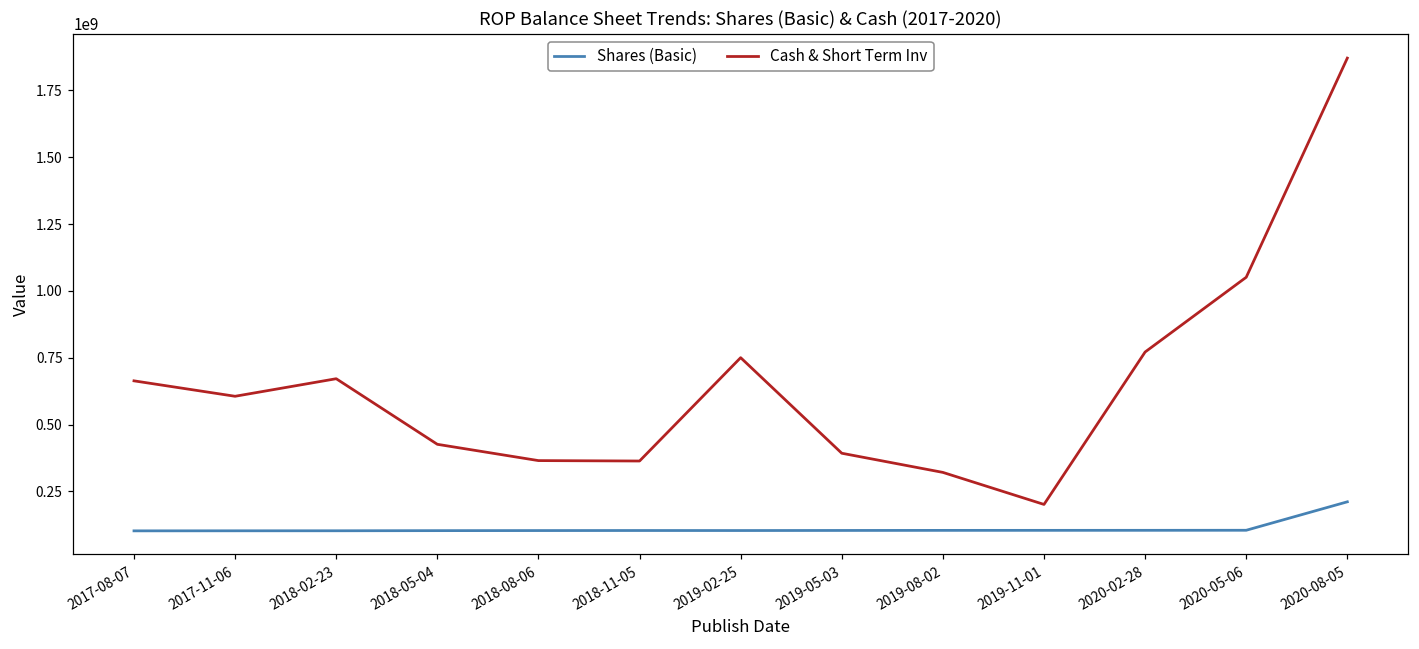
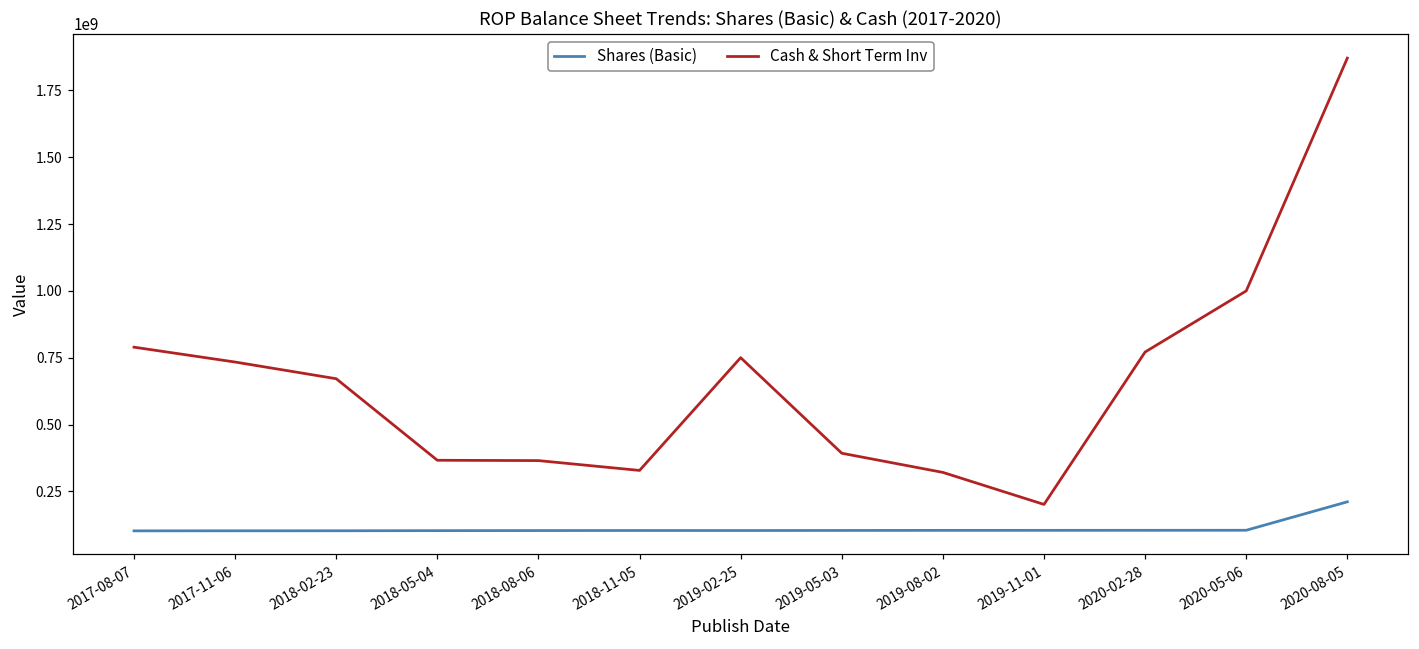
  {
    "Shares (Basic)": {
      "2017-08-07": 100000000,
      "2017-11-06": 100000000,
      "2018-02-23": 100000000,
      "2018-05-04": 100000000,
      "2018-08-06": 100000000,
      "2018-11-05": 100000000,
      "2019-02-25": 100000000,
      "2019-05-03": 100000000,
      "2019-08-02": 100000000,
      "2019-11-01": 100000000,
      "2020-02-28": 100000000,
      "2020-05-06": 100000000,
      "2020-08-05": 210000000
    },
    "Cash & Short Term Inv": {
-     "2017-08-07": 660000000,
-     "2017-11-06": 610000000,
+     "2017-08-07": 790000000,
+     "2017-11-06": 730000000,
      "2018-02-23": 670000000,
-     "2018-05-04": 430000000,
+     "2018-05-04": 370000000,
      "2018-08-06": 360000000,
-     "2018-11-05": 360000000,
+     "2018-11-05": 330000000,
      "2019-02-25": 750000000,
      "2019-05-03": 390000000,
      "2019-08-02": 320000000,
      "2019-11-01": 200000000,
      "2020-02-28": 770000000,
-     "2020-05-06": 1050000000,
+     "2020-05-06": 1000000000,
      "2020-08-05": 1870000000
    }
  }
